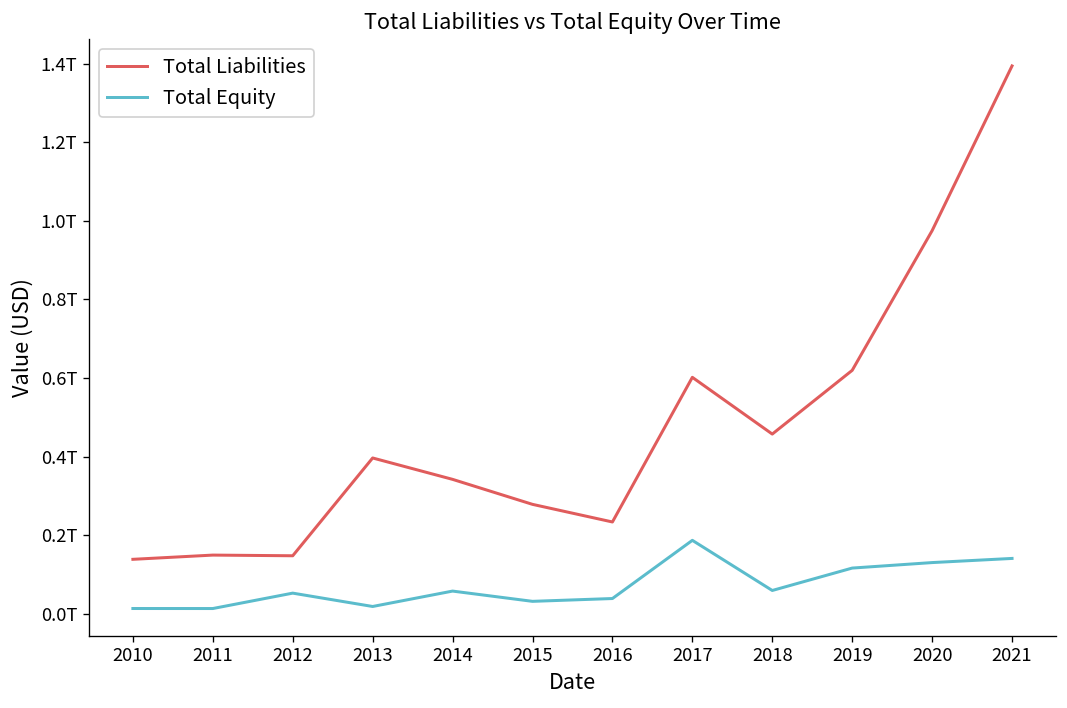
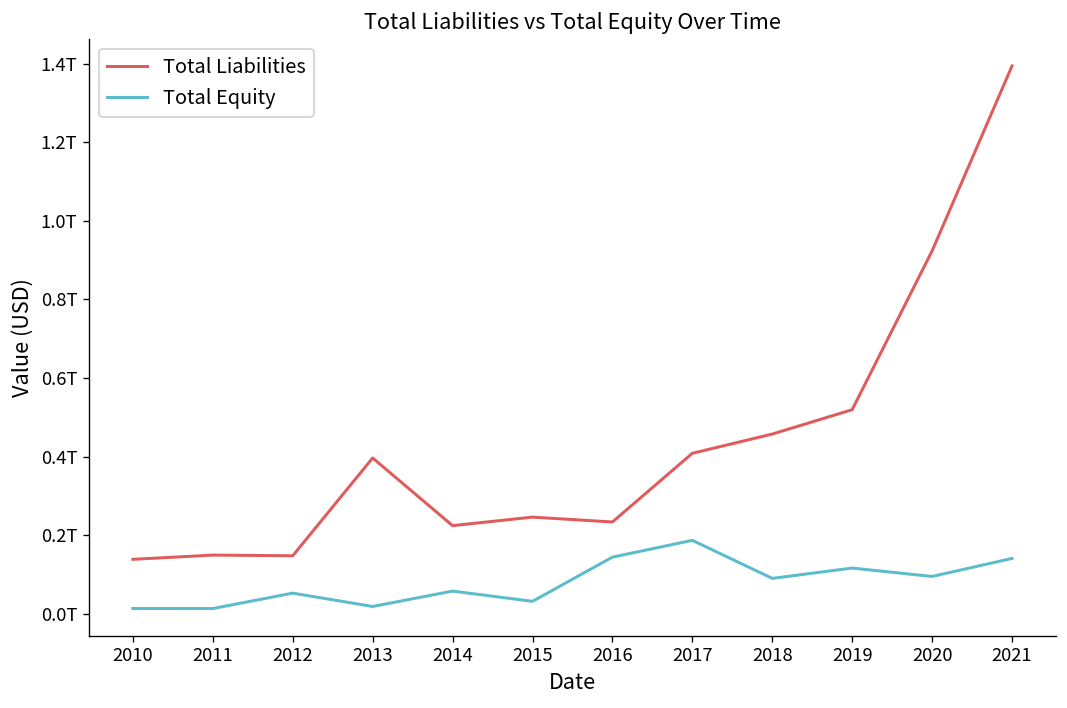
  {
    "Total Liabilities": {
      "2010": "0.14T",
      "2011": "0.15T",
      "2012": "0.15T",
      "2013": "0.40T",
-     "2014": "0.34T",
-     "2015": "0.28T",
+     "2014": "0.22T",
+     "2015": "0.25T",
      "2016": "0.23T",
-     "2017": "0.60T",
+     "2017": "0.41T",
      "2018": "0.46T",
-     "2019": "0.62T",
-     "2020": "0.97T",
+     "2019": "0.52T",
+     "2020": "0.92T",
      "2021": "1.39T"
    },
    "Total Equity": {
      "2010": "0.01T",
      "2011": "0.01T",
      "2012": "0.05T",
      "2013": "0.02T",
      "2014": "0.06T",
      "2015": "0.03T",
-     "2016": "0.04T",
+     "2016": "0.14T",
      "2017": "0.19T",
-     "2018": "0.06T",
+     "2018": "0.09T",
      "2019": "0.12T",
-     "2020": "0.13T",
+     "2020": "0.10T",
      "2021": "0.14T"
    }
  }
